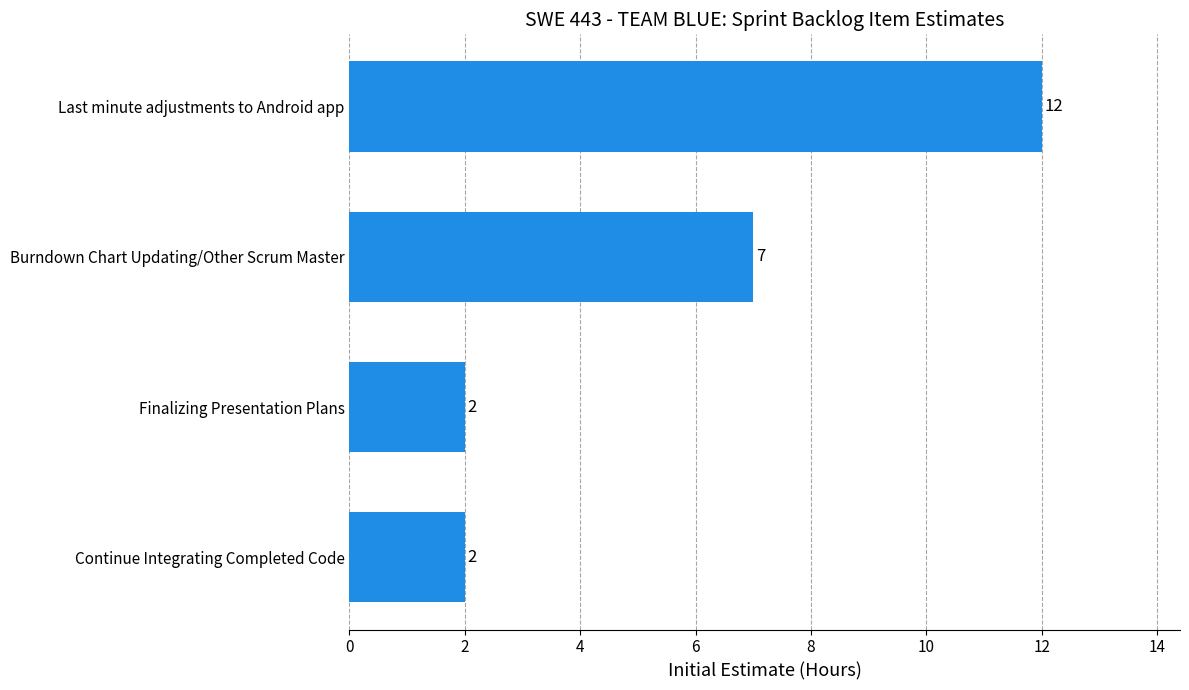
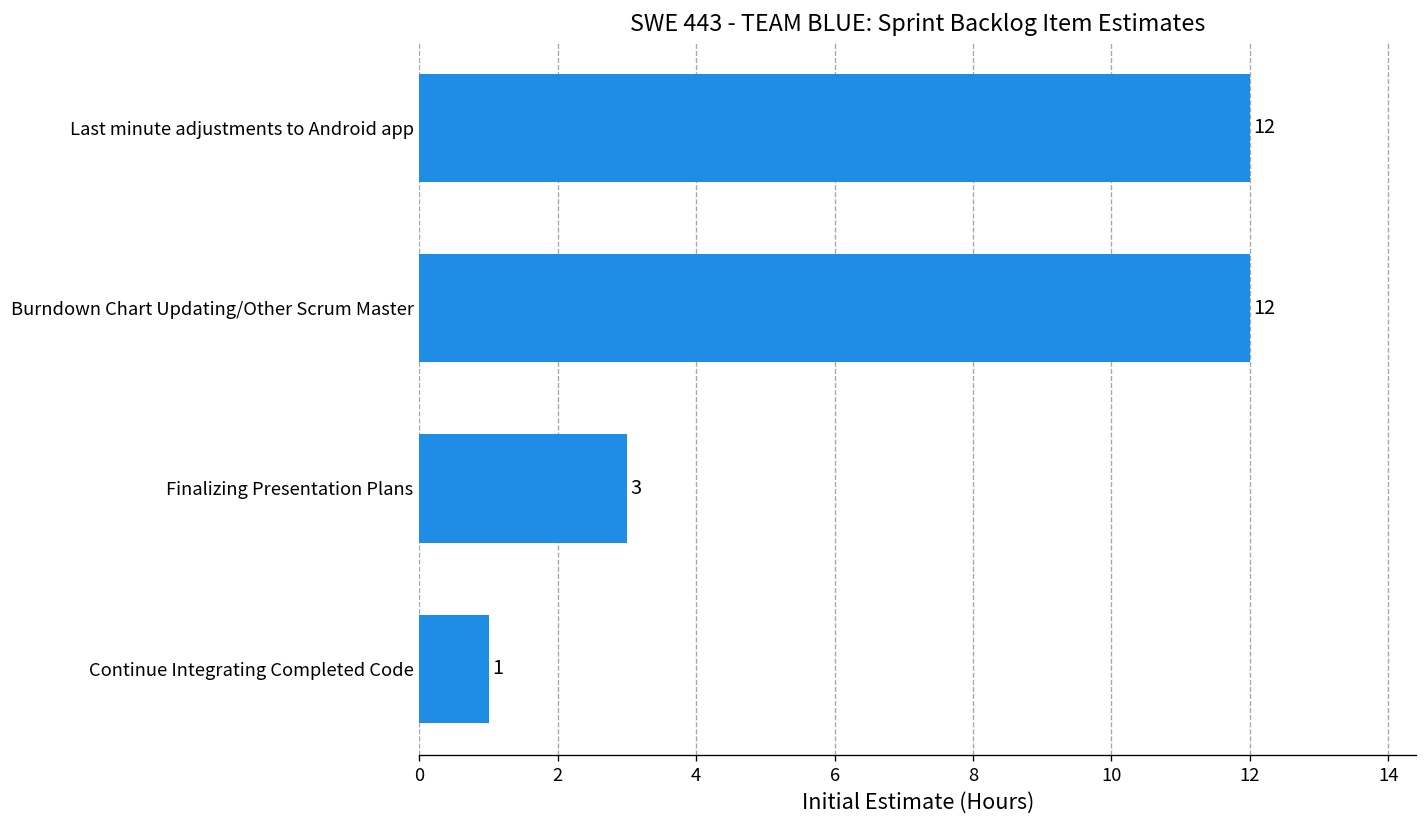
  {
    "Last minute adjustments to Android app": 12,
-   "Burndown Chart Updating/Other Scrum Master": 7,
-   "Finalizing Presentation Plans": 2,
-   "Continue Integrating Completed Code": 2
+   "Burndown Chart Updating/Other Scrum Master": 12,
+   "Finalizing Presentation Plans": 3,
+   "Continue Integrating Completed Code": 1
  }
